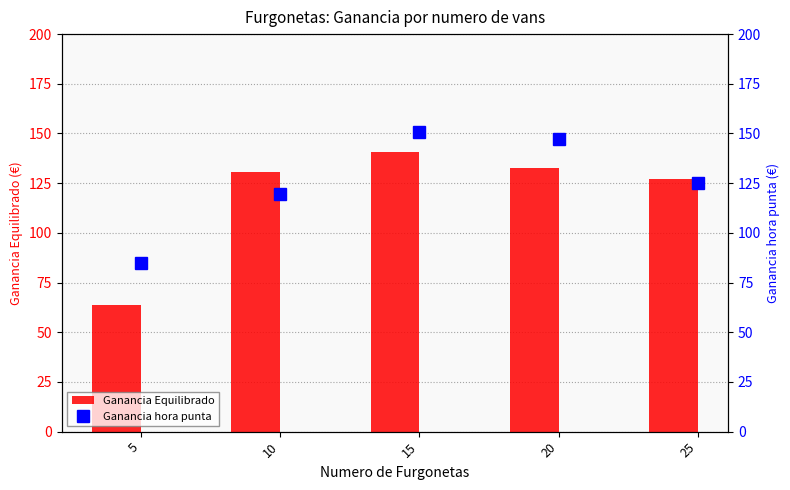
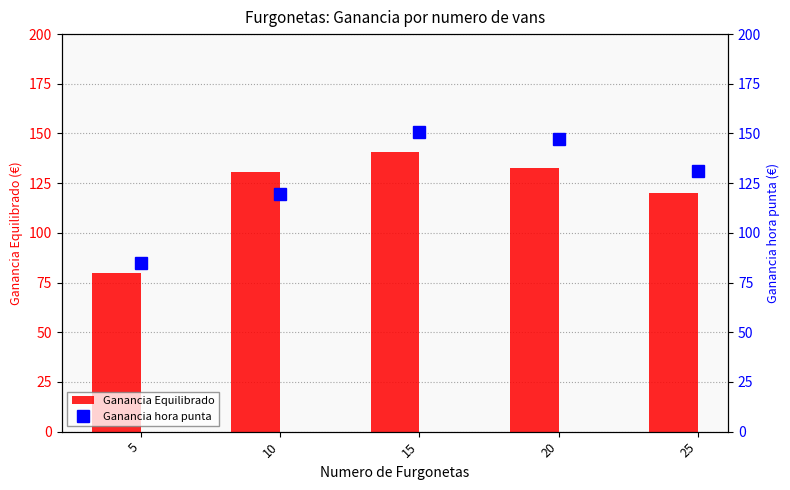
  {
    "Ganancia Equilibrado": {
-     "5": 64,
+     "5": 80,
      "10": 131,
      "15": 141,
      "20": 132,
-     "25": 127
+     "25": 120
    },
    "Ganancia hora punta": {
      "5": 85,
      "10": 119,
      "15": 151,
      "20": 147,
-     "25": 125
+     "25": 131
    }
  }
